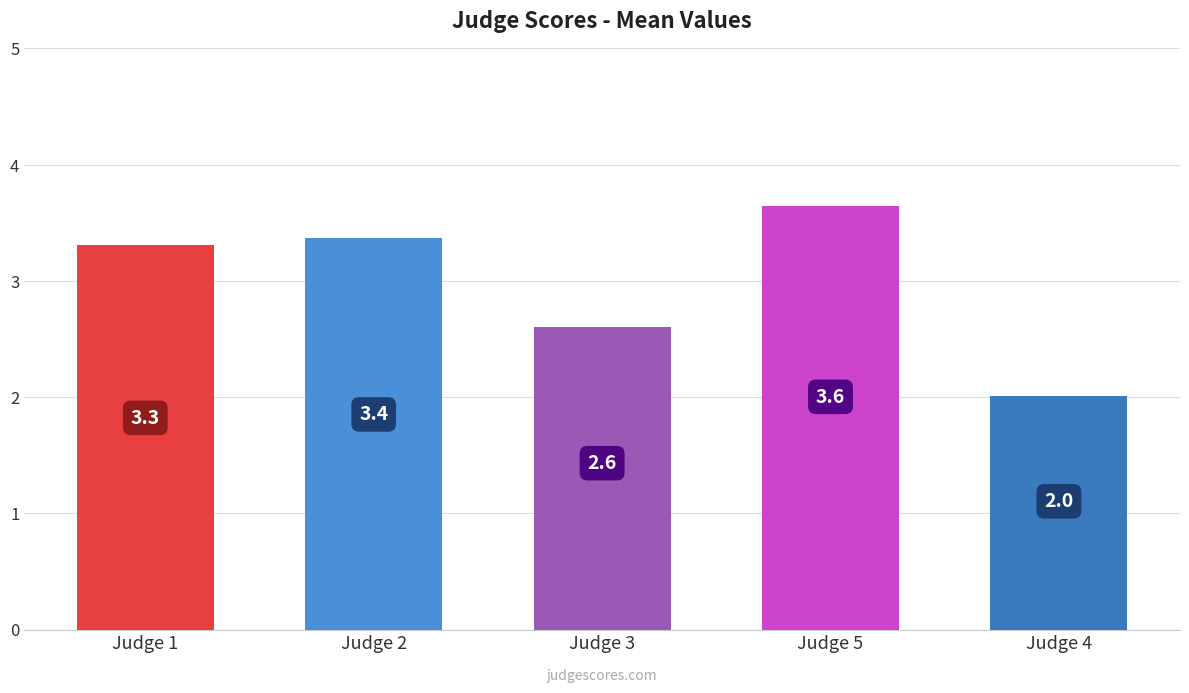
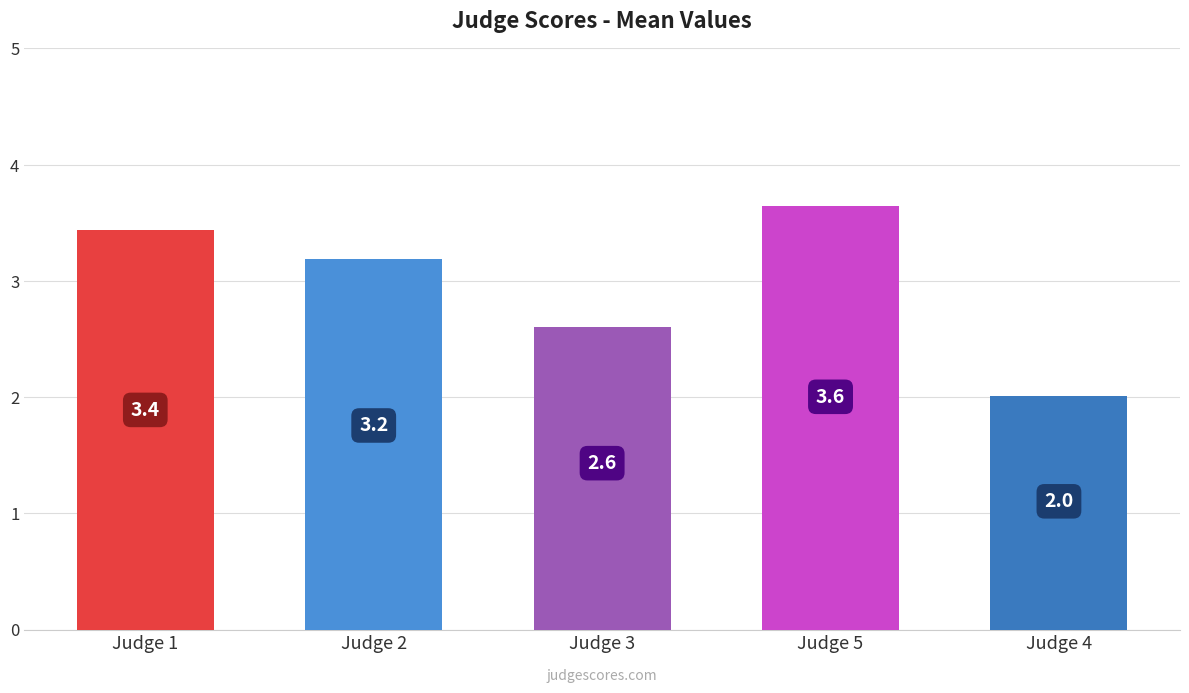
  {
-   "Judge 1": 3.3,
-   "Judge 2": 3.4
+   "Judge 1": 3.4,
+   "Judge 2": 3.2
  }
